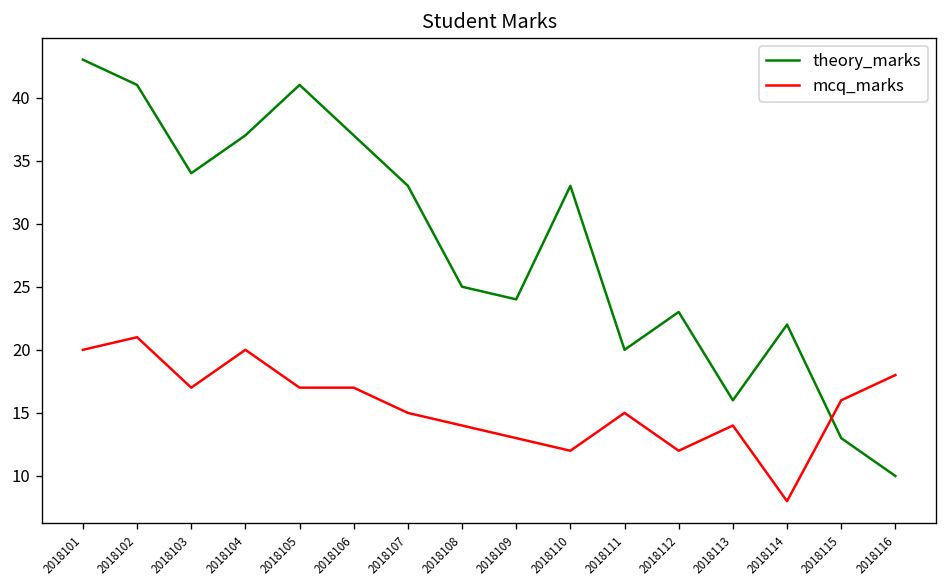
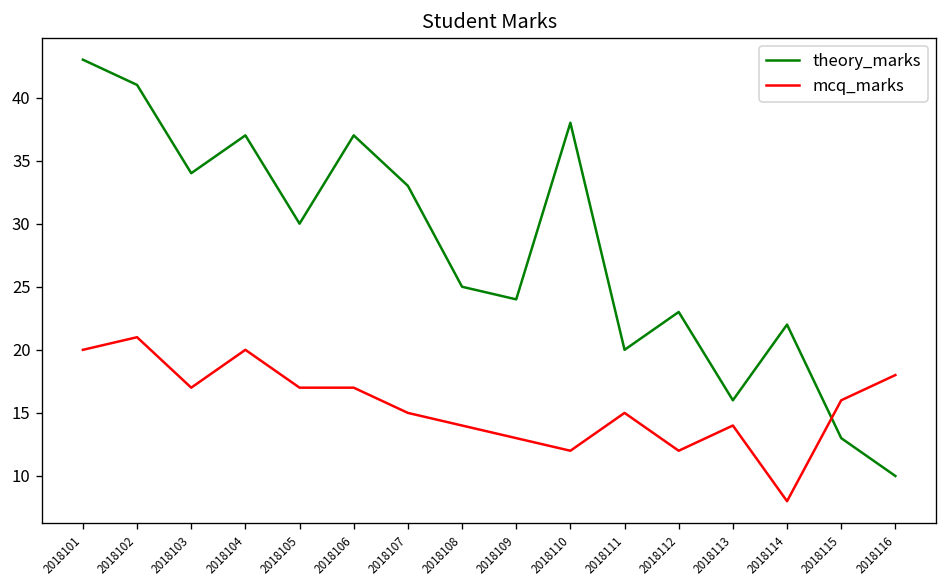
  {
    "theory_marks": {
      "2018101": 43,
      "2018102": 41,
      "2018103": 34,
      "2018104": 37,
-     "2018105": 41,
+     "2018105": 30,
      "2018106": 37,
      "2018107": 33,
      "2018108": 25,
      "2018109": 24,
-     "2018110": 33,
+     "2018110": 38,
      "2018111": 20,
      "2018112": 23,
      "2018113": 16,
      "2018114": 22,
      "2018115": 13,
      "2018116": 10
    },
    "mcq_marks": {
      "2018101": 20,
      "2018102": 21,
      "2018103": 17,
      "2018104": 20,
      "2018105": 17,
      "2018106": 17,
      "2018107": 15,
      "2018108": 14,
      "2018109": 13,
      "2018110": 12,
      "2018111": 15,
      "2018112": 12,
      "2018113": 14,
      "2018114": 8,
      "2018115": 16,
      "2018116": 18
    }
  }
